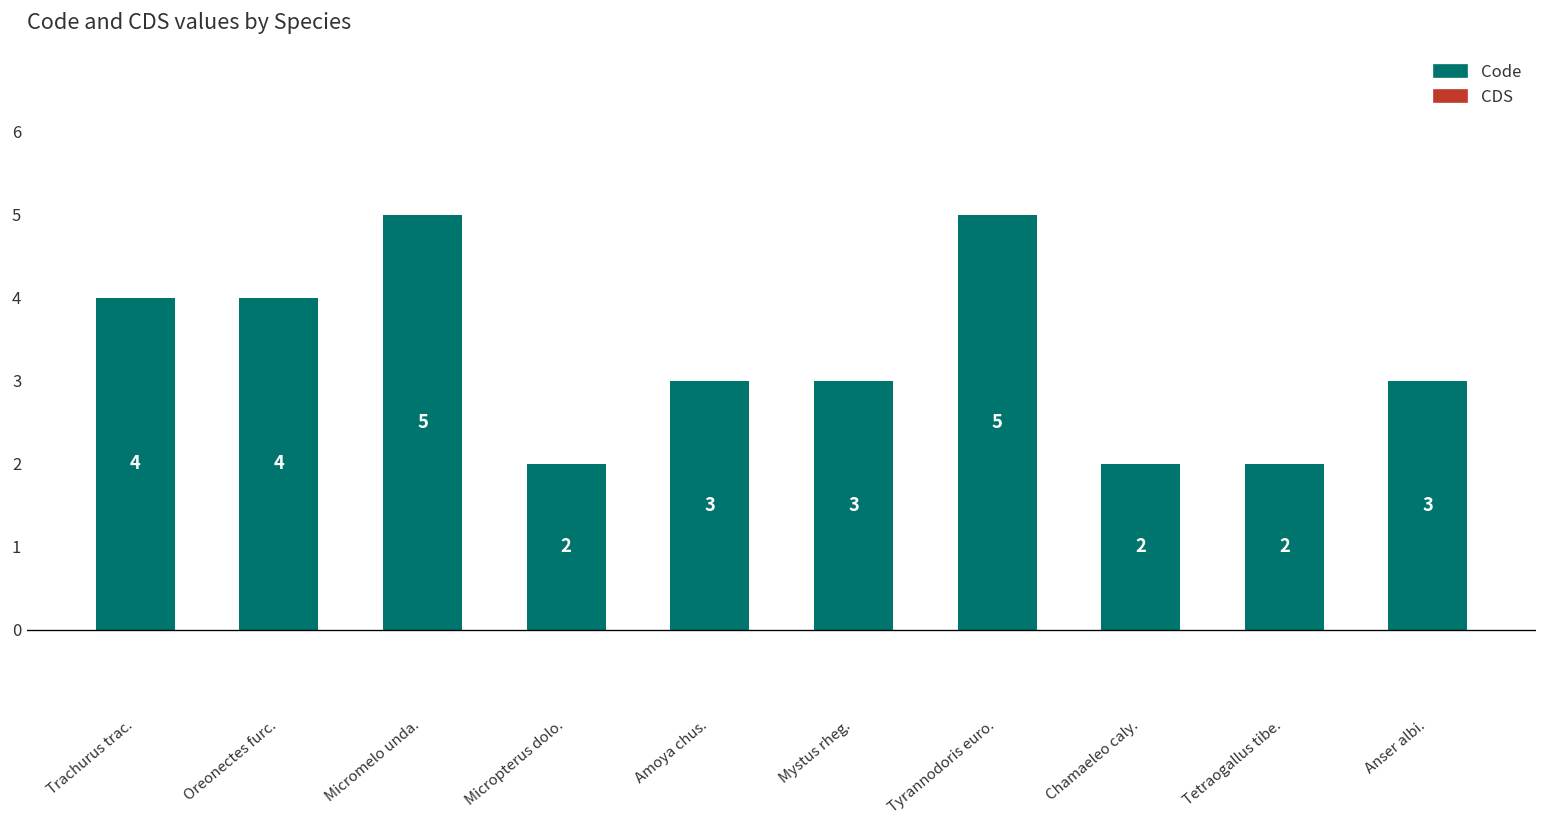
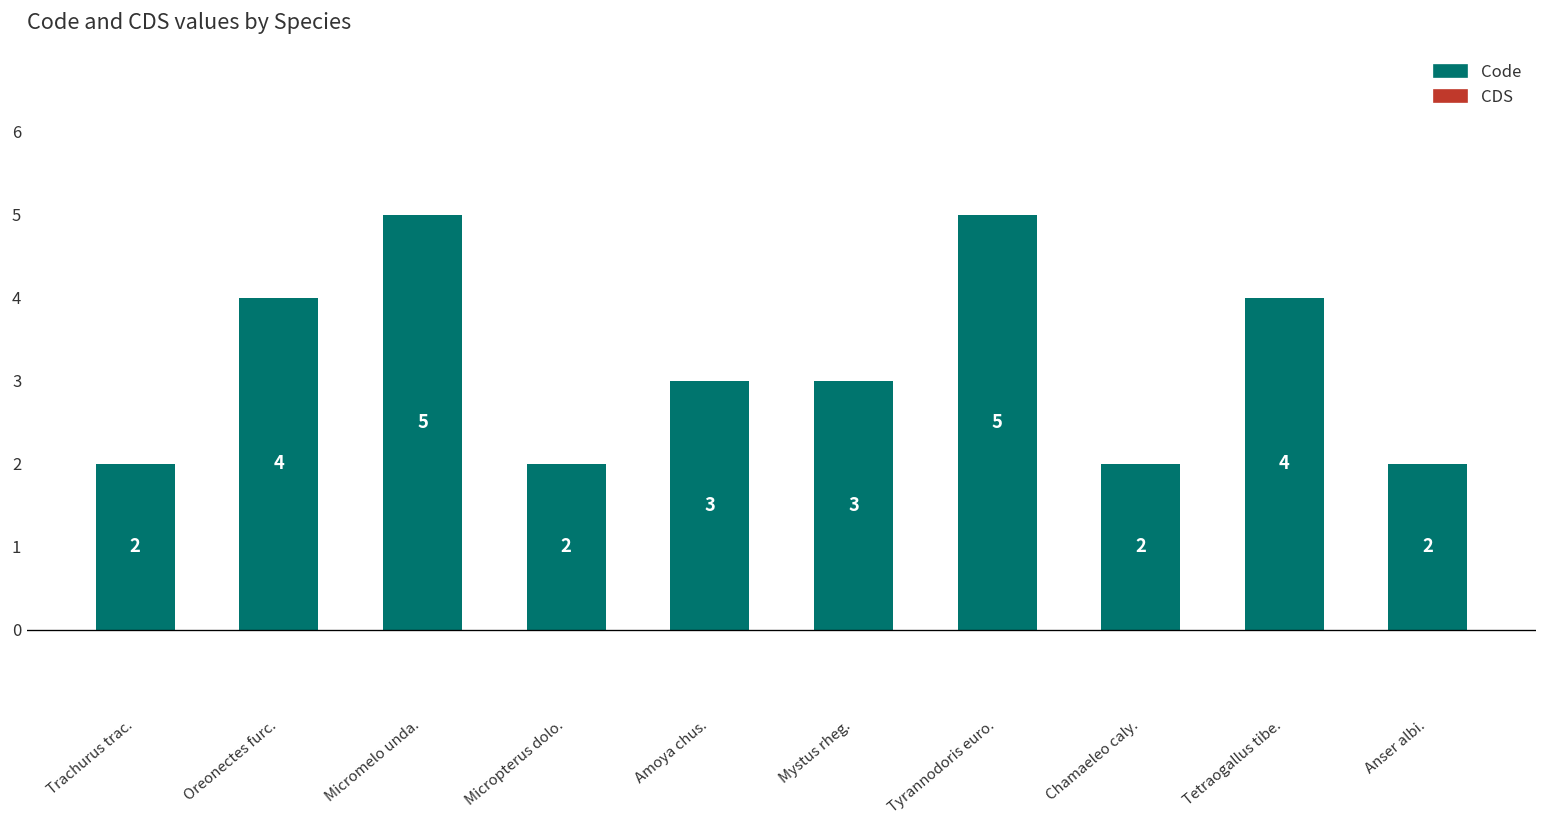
  {
    "Code": {
-     "Trachurus trac.": 4,
+     "Trachurus trac.": 2,
      "Oreonectes furc.": 4,
      "Micromelo unda.": 5,
      "Micropterus dolo.": 2,
      "Amoya chus.": 3,
      "Mystus rheg.": 3,
      "Tyrannodoris euro.": 5,
      "Chamaeleo caly.": 2,
-     "Tetraogallus tibe.": 2,
-     "Anser albi.": 3
+     "Tetraogallus tibe.": 4,
+     "Anser albi.": 2
    },
    "CDS": {
      "Trachurus trac.": 0.0,
      "Oreonectes furc.": 0.0,
      "Micromelo unda.": 0.0,
      "Micropterus dolo.": 0.0,
      "Amoya chus.": 0.0,
      "Mystus rheg.": 0.0,
      "Tyrannodoris euro.": 0.0,
      "Chamaeleo caly.": 0.0,
      "Tetraogallus tibe.": 0.0,
      "Anser albi.": 0.0
    }
  }
